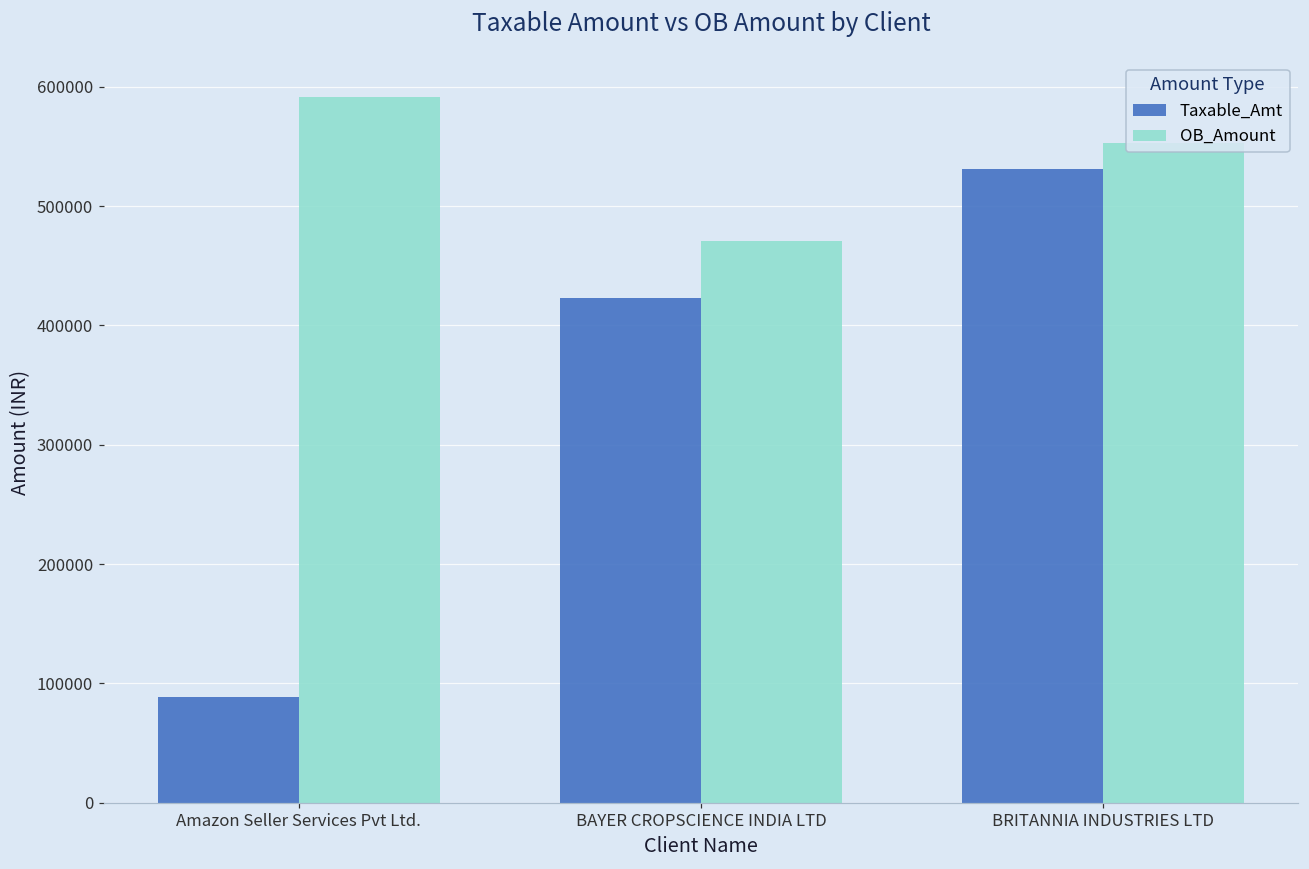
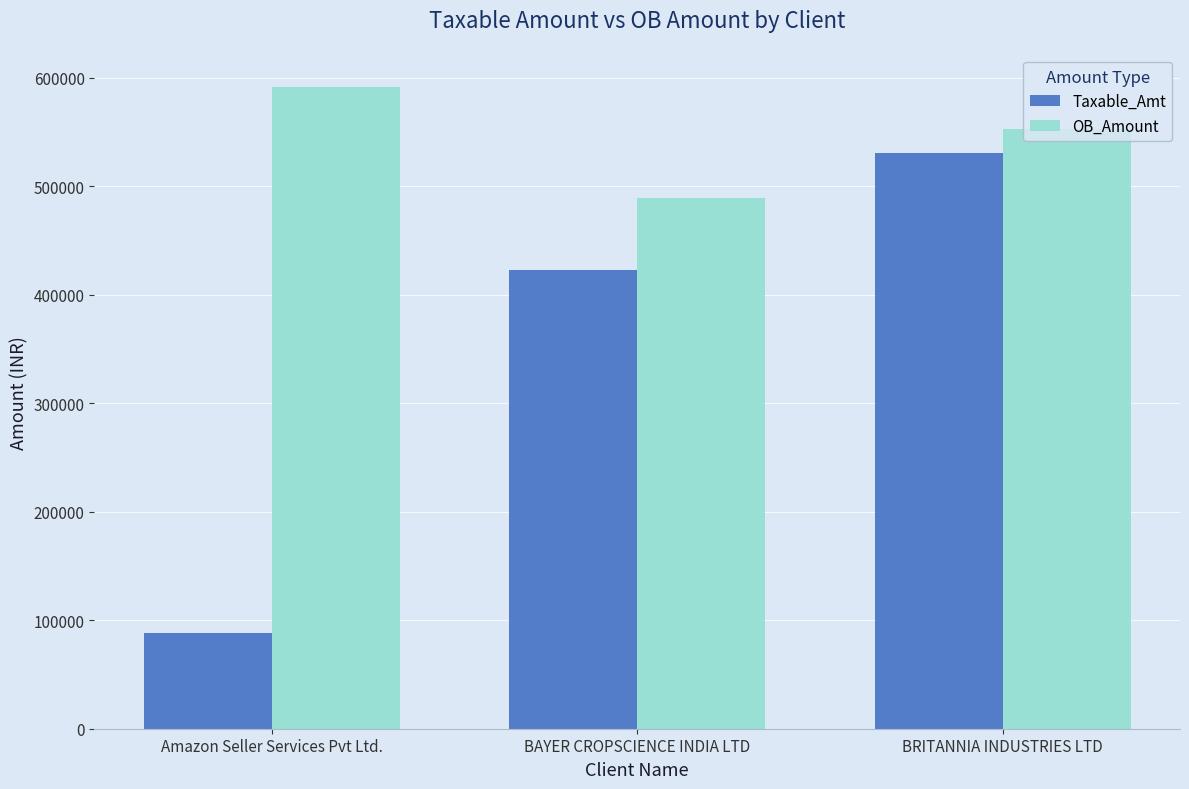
  {
    "Taxable_Amt": {
      "Amazon Seller Services Pvt Ltd.": 89000,
      "BAYER CROPSCIENCE INDIA LTD": 423000,
      "BRITANNIA INDUSTRIES LTD": 531000
    },
    "OB_Amount": {
      "Amazon Seller Services Pvt Ltd.": 592000,
-     "BAYER CROPSCIENCE INDIA LTD": 470000
+     "BAYER CROPSCIENCE INDIA LTD": 489000
    }
  }
